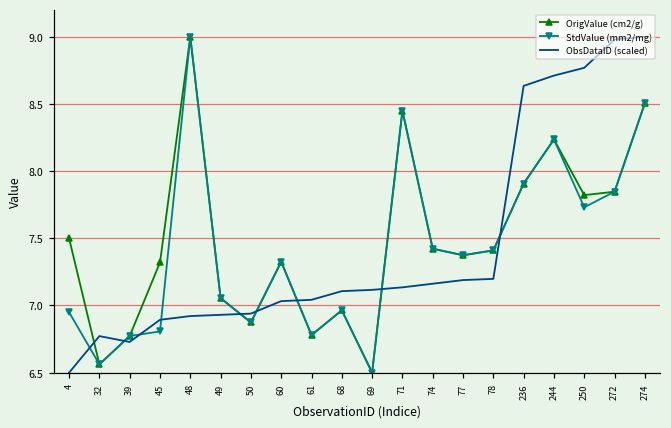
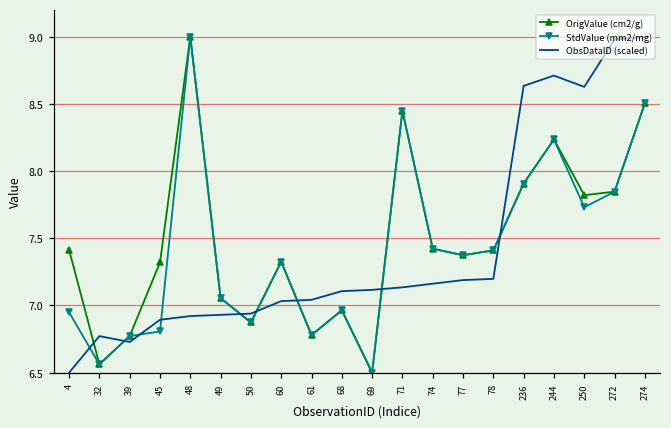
  {
    "OrigValue (cm2/g)": {
-     "4": 7.50,
+     "4": 7.41,
      "45": 7.32,
      "250": 7.82
    },
    "StdValue (mm2/mg)": {
      "4": 6.95,
      "45": 6.81,
      "250": 7.73
    },
    "ObsDataID (scaled)": {
      "4": 6.50,
      "32": 6.77,
      "39": 6.73,
      "45": 6.89,
      "48": 6.92,
      "49": 6.93,
      "50": 6.94,
      "60": 7.03,
      "61": 7.04,
      "68": 7.11,
      "69": 7.12,
      "71": 7.14,
      "74": 7.16,
      "77": 7.19,
      "78": 7.20,
      "236": 8.63,
      "244": 8.71,
-     "250": 8.77
+     "250": 8.63
    }
  }
